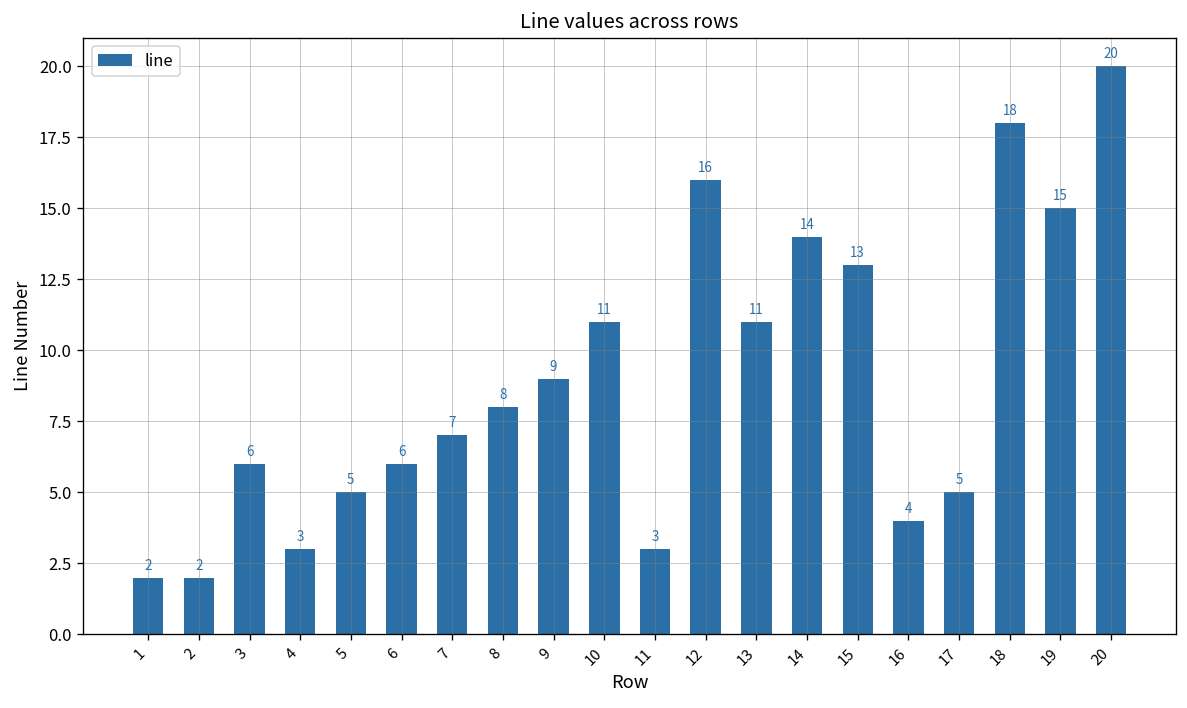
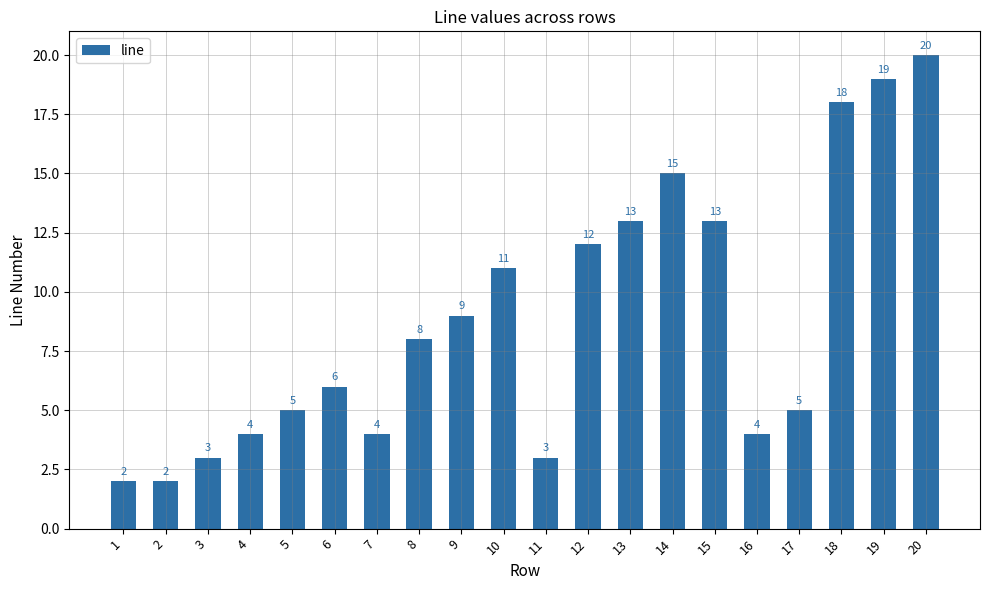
  {
    "1": 2,
    "2": 2,
-   "3": 6,
-   "4": 3,
+   "3": 3,
+   "4": 4,
    "5": 5,
    "6": 6,
-   "7": 7,
+   "7": 4,
    "8": 8,
    "9": 9,
    "10": 11,
    "11": 3,
-   "12": 16,
-   "13": 11,
-   "14": 14,
+   "12": 12,
+   "13": 13,
+   "14": 15,
    "15": 13,
    "16": 4,
    "17": 5,
    "18": 18,
-   "19": 15,
+   "19": 19,
    "20": 20
  }
